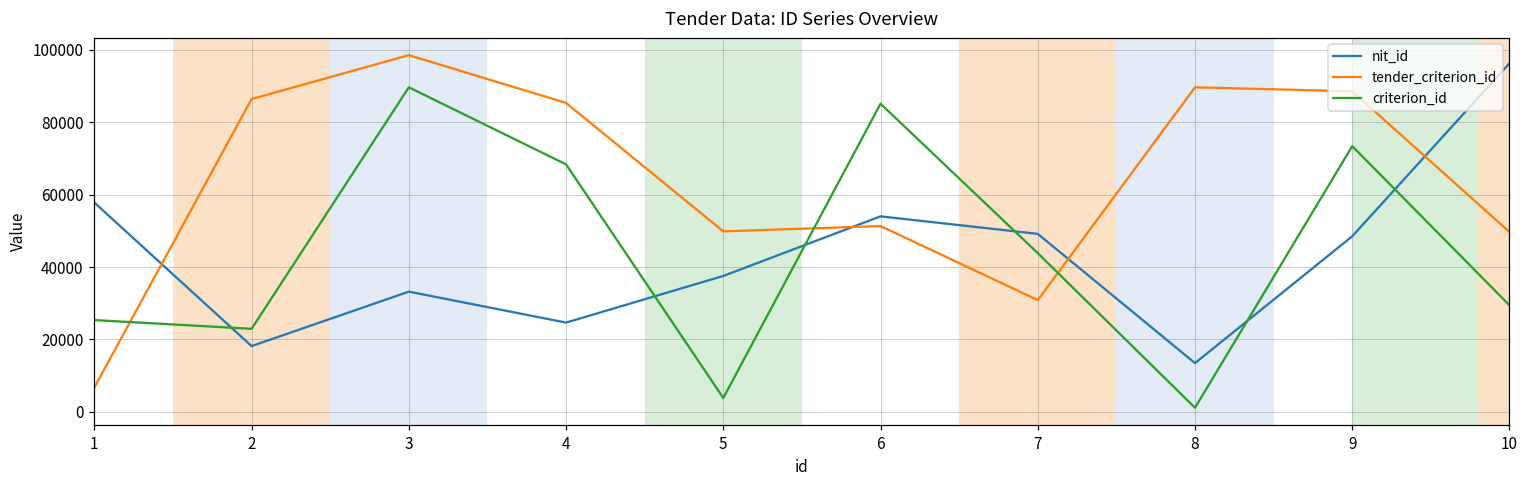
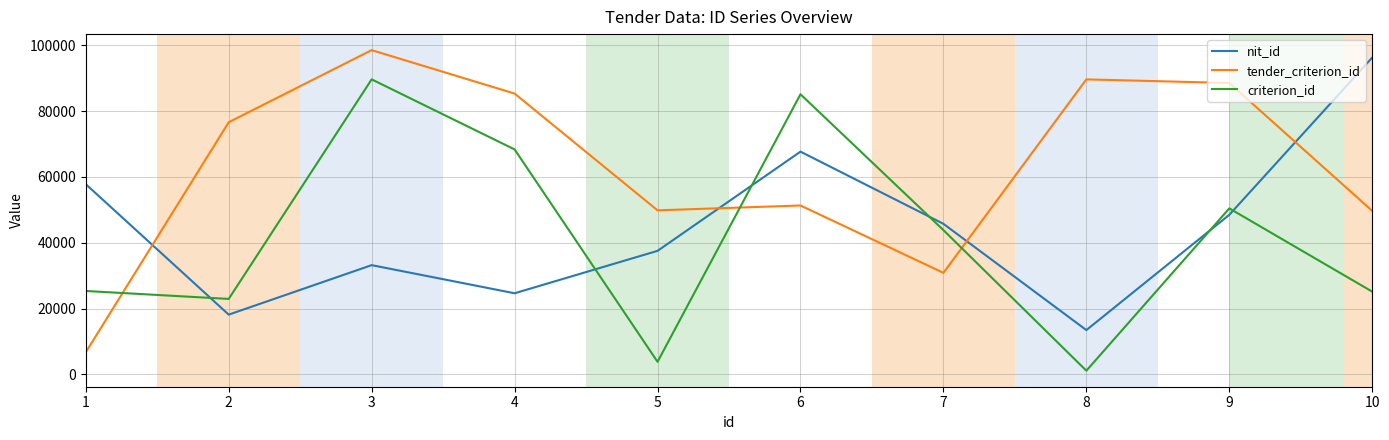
  {
    "nit_id": {
      "1": 58000,
      "2": 18000,
      "3": 33000,
      "4": 25000,
      "5": 38000,
-     "6": 54000,
-     "7": 49000,
+     "6": 68000,
+     "7": 46000,
      "8": 13000,
      "9": 48000,
      "10": 96000
    },
    "tender_criterion_id": {
      "1": 7000,
-     "2": 86000,
+     "2": 77000,
      "3": 99000,
      "4": 85000,
      "5": 50000,
      "6": 51000,
      "7": 31000,
      "8": 90000,
      "10": 50000
    },
    "criterion_id": {
      "1": 25000,
      "2": 23000,
      "3": 90000,
      "4": 68000,
      "5": 4000,
      "6": 85000,
      "7": 44000,
      "8": 1000,
-     "9": 73000,
-     "10": 29000
+     "9": 50000,
+     "10": 25000
    }
  }
